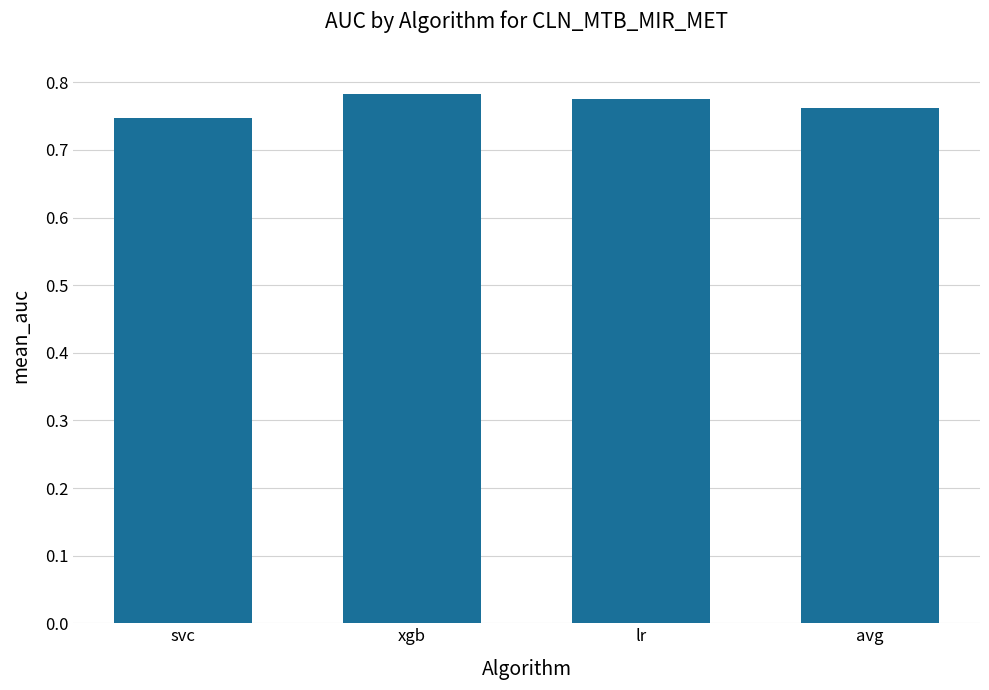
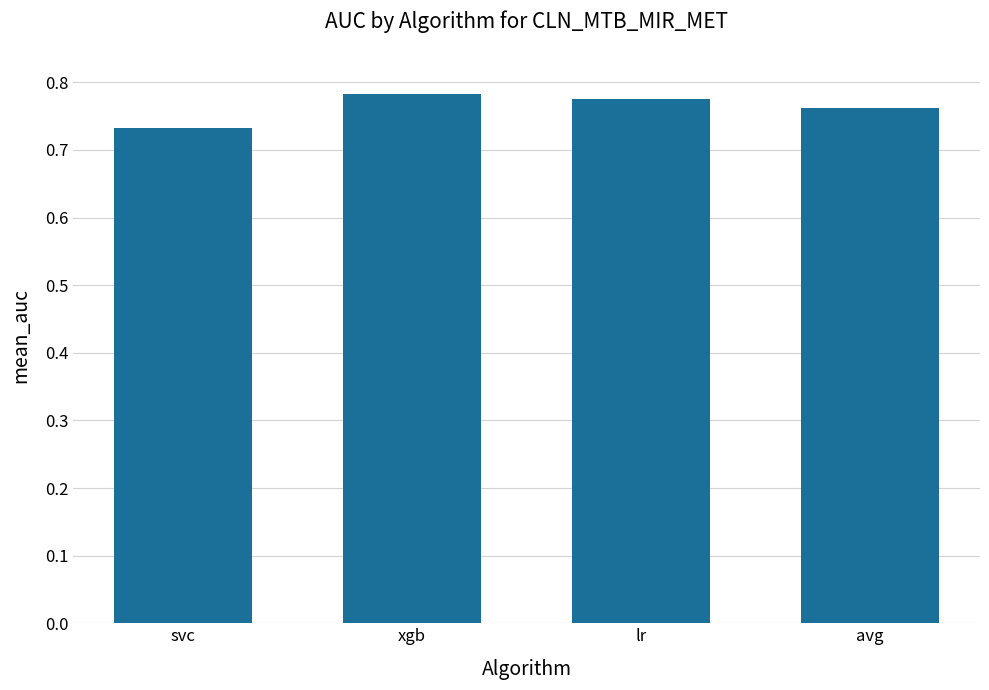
  {
-   "svc": 0.75,
+   "svc": 0.73,
    "xgb": 0.78,
    "lr": 0.78,
    "avg": 0.76
  }
